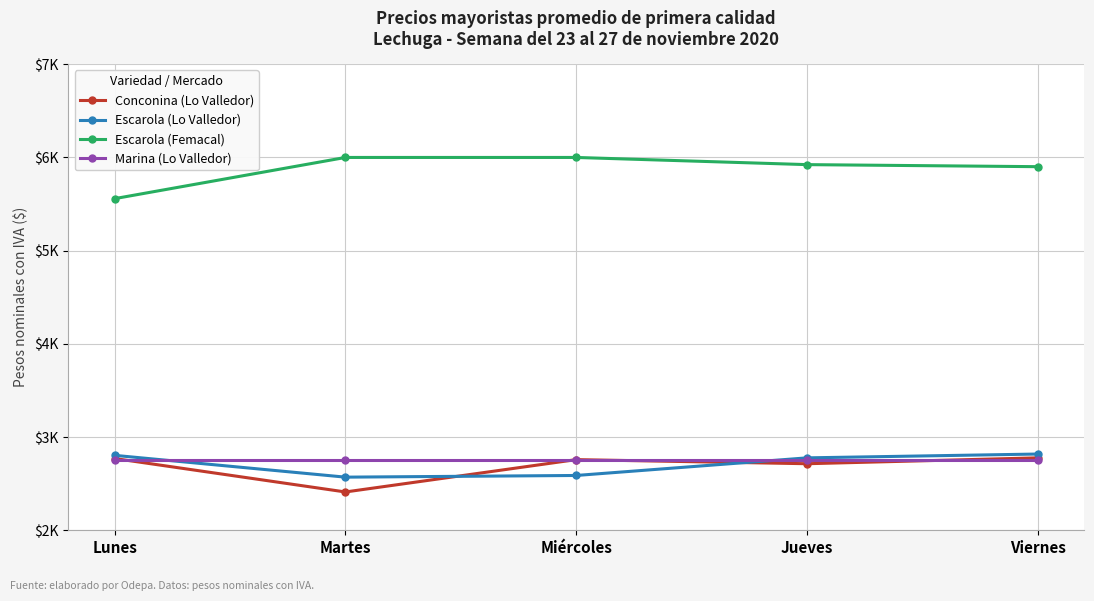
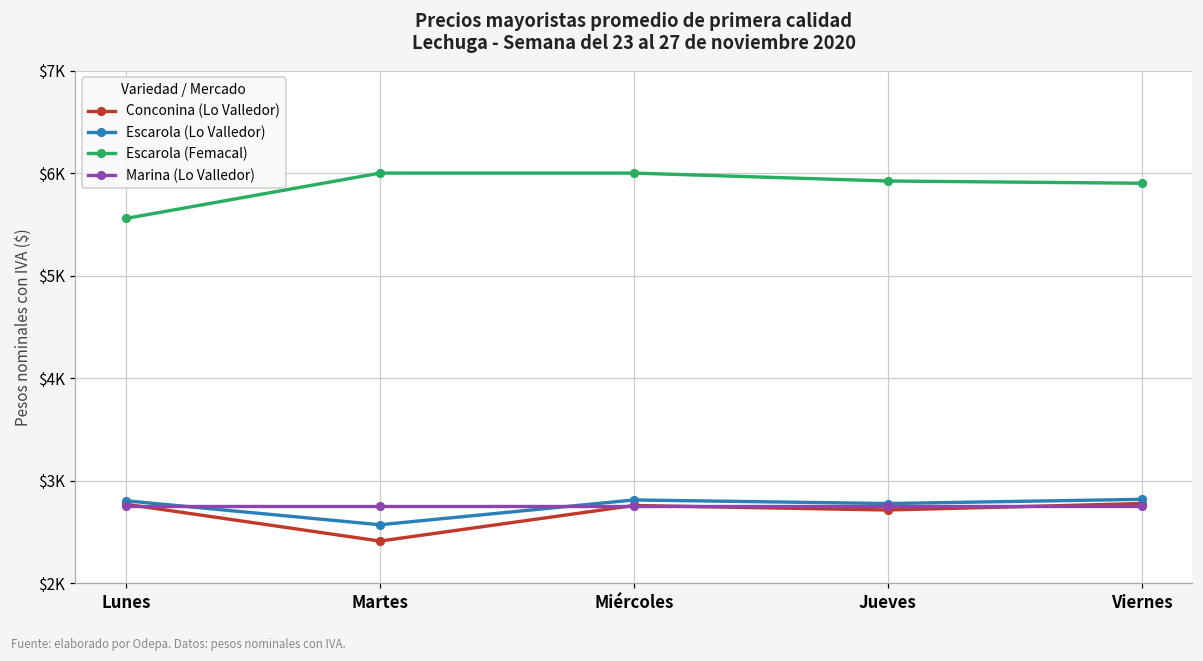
  {
    "Conconina (Lo Valledor)": {
      "Martes": "$2400",
      "Jueves": "$2700"
    },
    "Escarola (Lo Valledor)": {
      "Lunes": "$2800",
      "Martes": "$2600",
-     "Miércoles": "$2600",
+     "Miércoles": "$2800",
      "Viernes": "$2800"
    },
    "Escarola (Femacal)": {
      "Lunes": "$5600",
      "Martes": "$6000",
      "Miércoles": "$6000",
      "Jueves": "$5900",
      "Viernes": "$5900"
    },
    "Marina (Lo Valledor)": {
      "Martes": "$2800"
    }
  }
